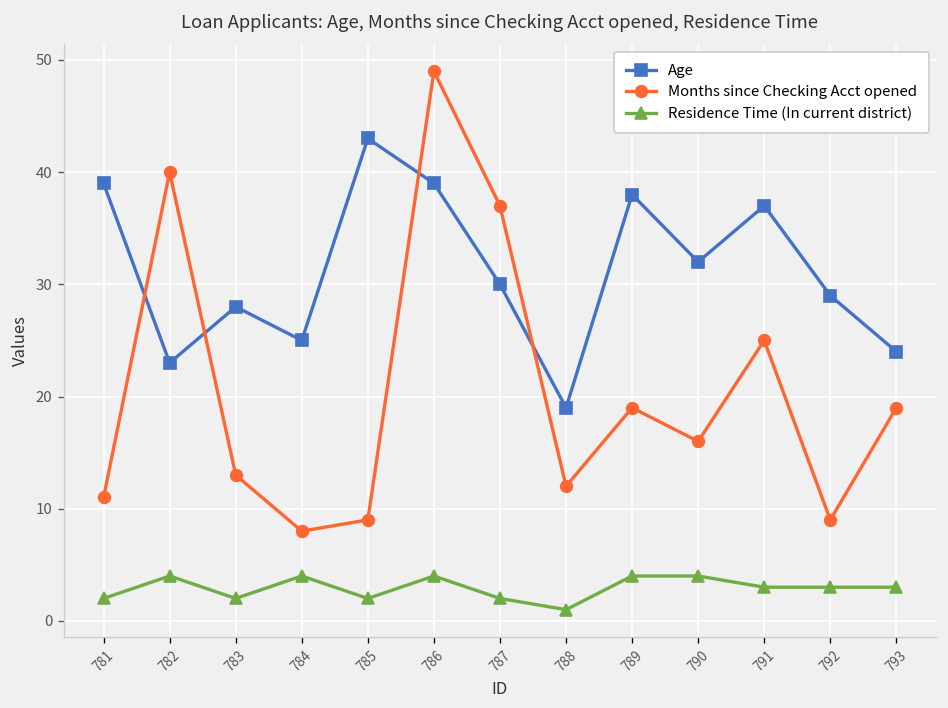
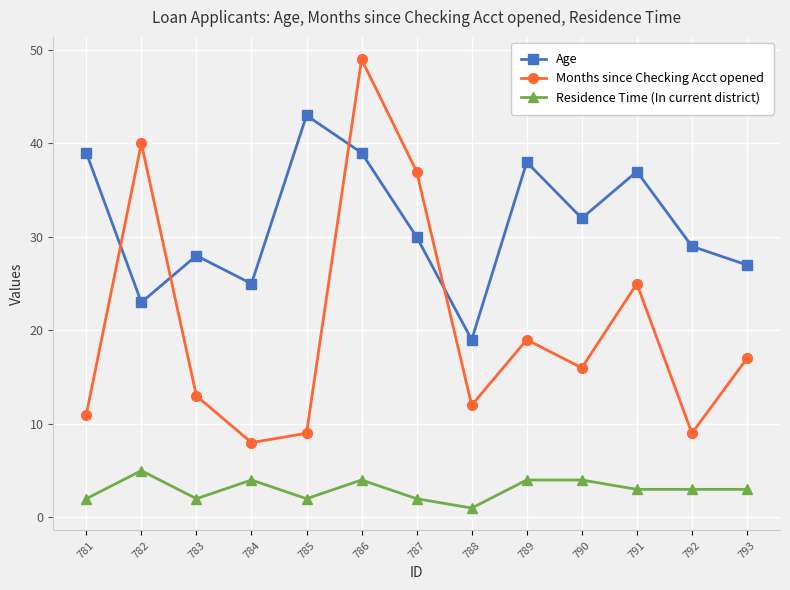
  {
    "Age": {
      "781": 39,
      "782": 23,
      "783": 28,
      "784": 25,
      "785": 43,
      "786": 39,
      "787": 30,
      "788": 19,
      "789": 38,
      "790": 32,
      "791": 37,
      "792": 29,
-     "793": 24
+     "793": 27
    },
    "Months since Checking Acct opened": {
      "781": 11,
      "782": 40,
      "783": 13,
      "784": 8,
      "785": 9,
      "786": 49,
      "787": 37,
      "788": 12,
      "789": 19,
      "790": 16,
      "791": 25,
      "792": 9,
-     "793": 19
+     "793": 17
    },
    "Residence Time (In current district)": {
      "781": 2,
-     "782": 4,
+     "782": 5,
      "783": 2,
      "784": 4,
      "785": 2,
      "786": 4,
      "787": 2,
      "788": 1,
      "789": 4,
      "790": 4,
      "791": 3,
      "792": 3,
      "793": 3
    }
  }
